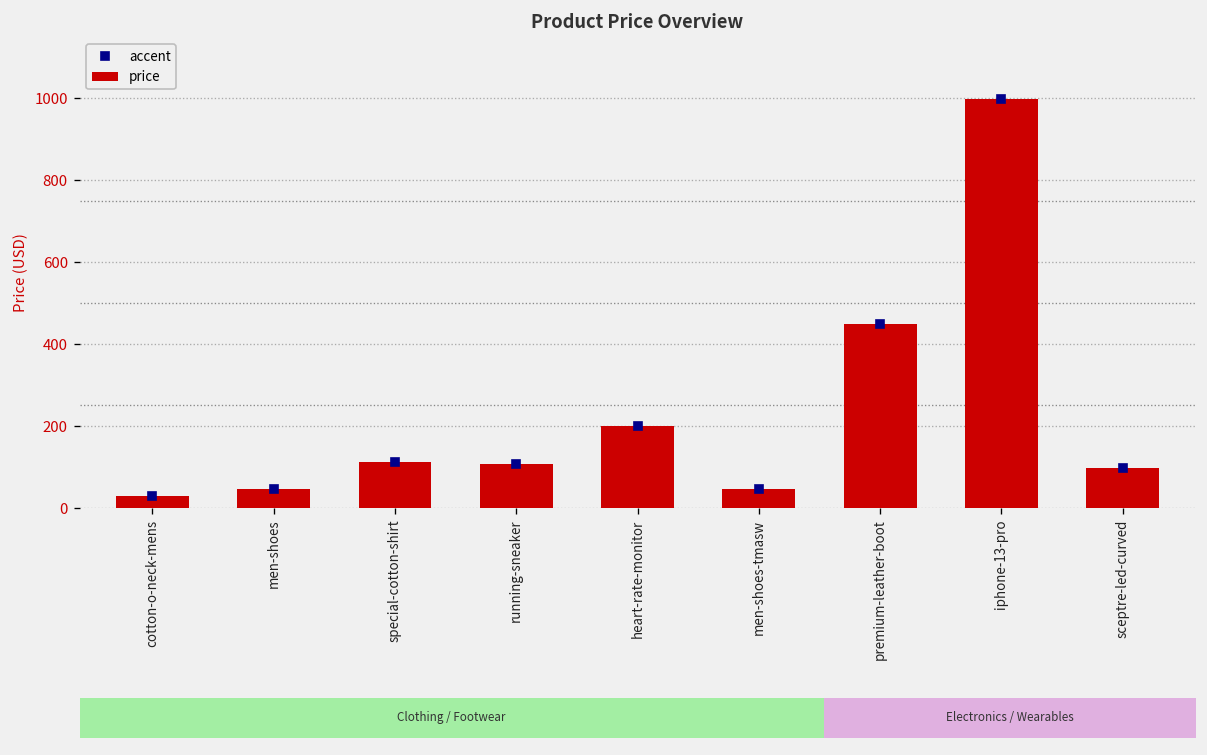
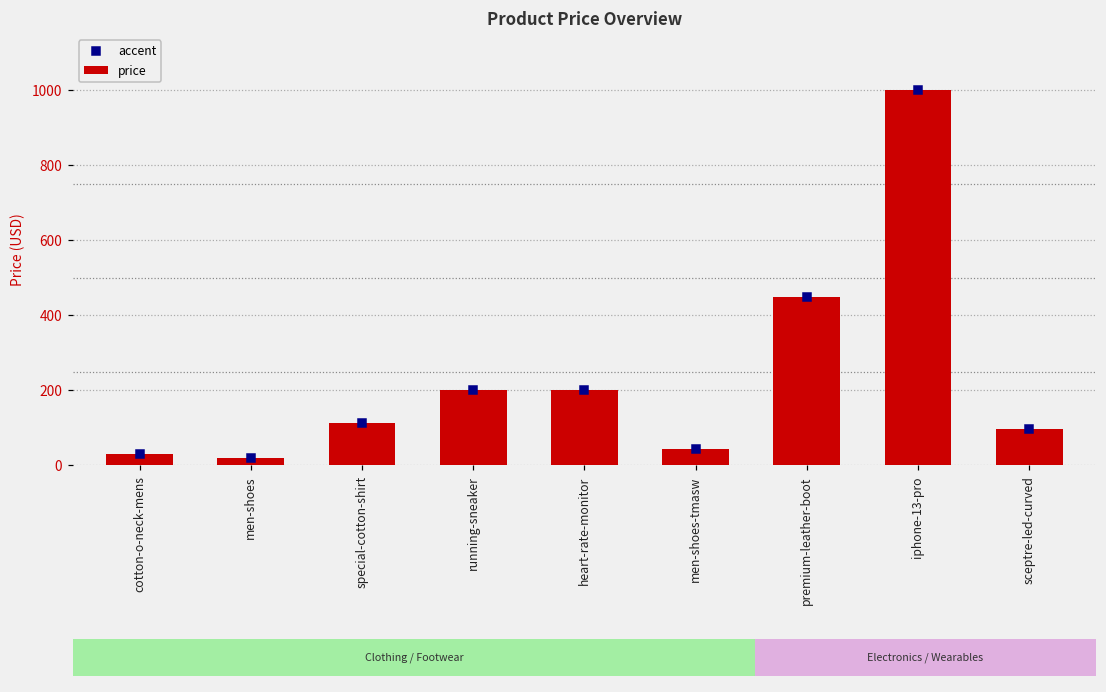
  {
    "Product Price Overview": {
      "price": {
        "cotton-o-neck-mens": 30,
-       "men-shoes": 50,
+       "men-shoes": 20,
        "special-cotton-shirt": 110,
-       "running-sneaker": 110,
+       "running-sneaker": 200,
        "heart-rate-monitor": 200,
        "men-shoes-tmasw": 50,
        "premium-leather-boot": 450,
        "iphone-13-pro": 1000,
        "sceptre-led-curved": 100
      }
    }
  }
